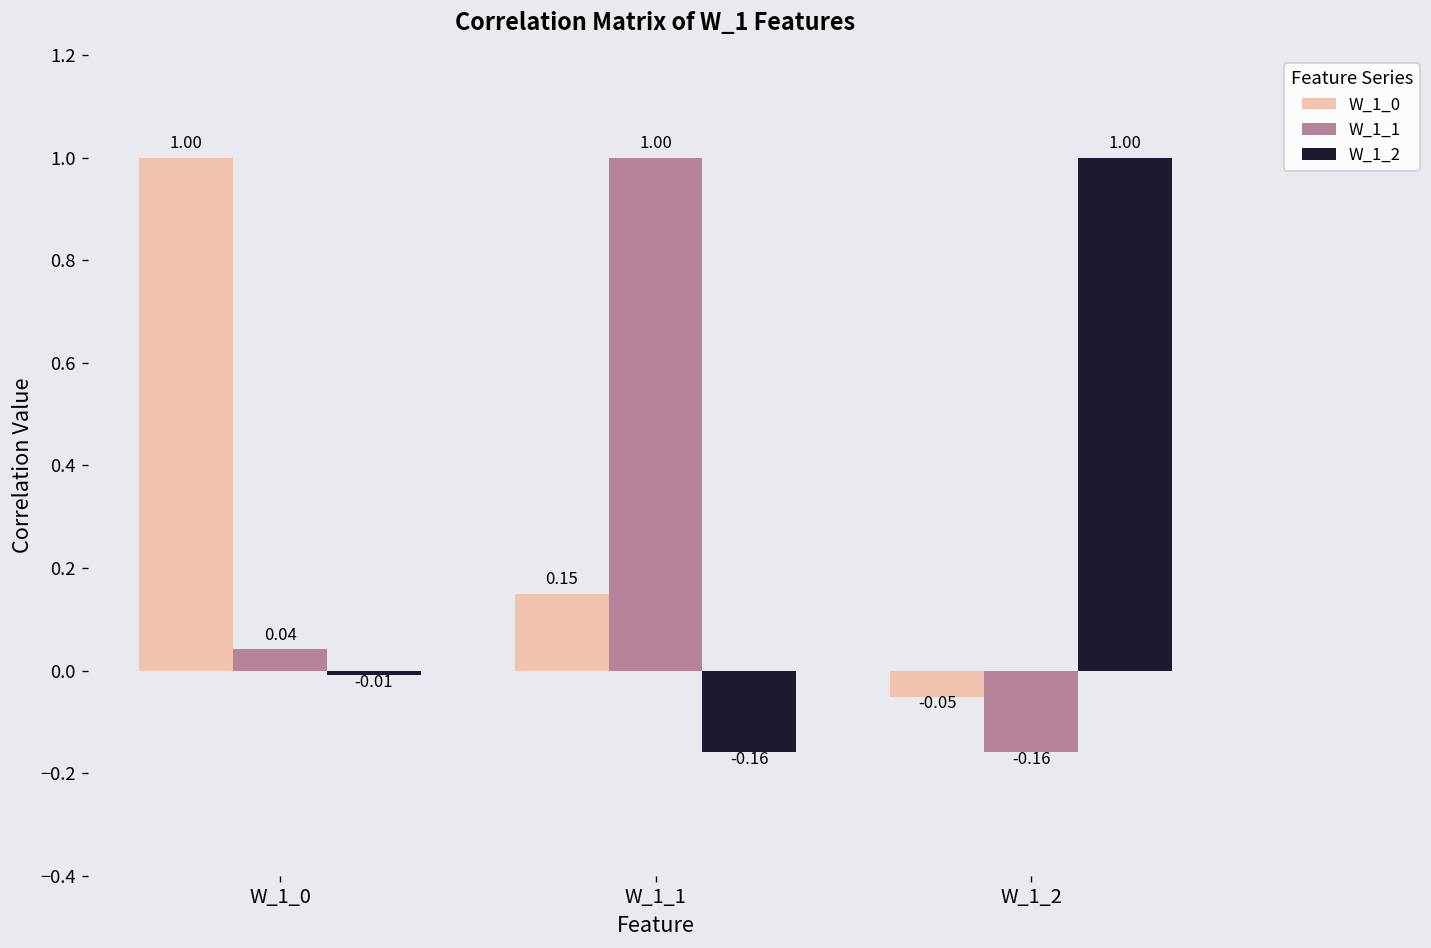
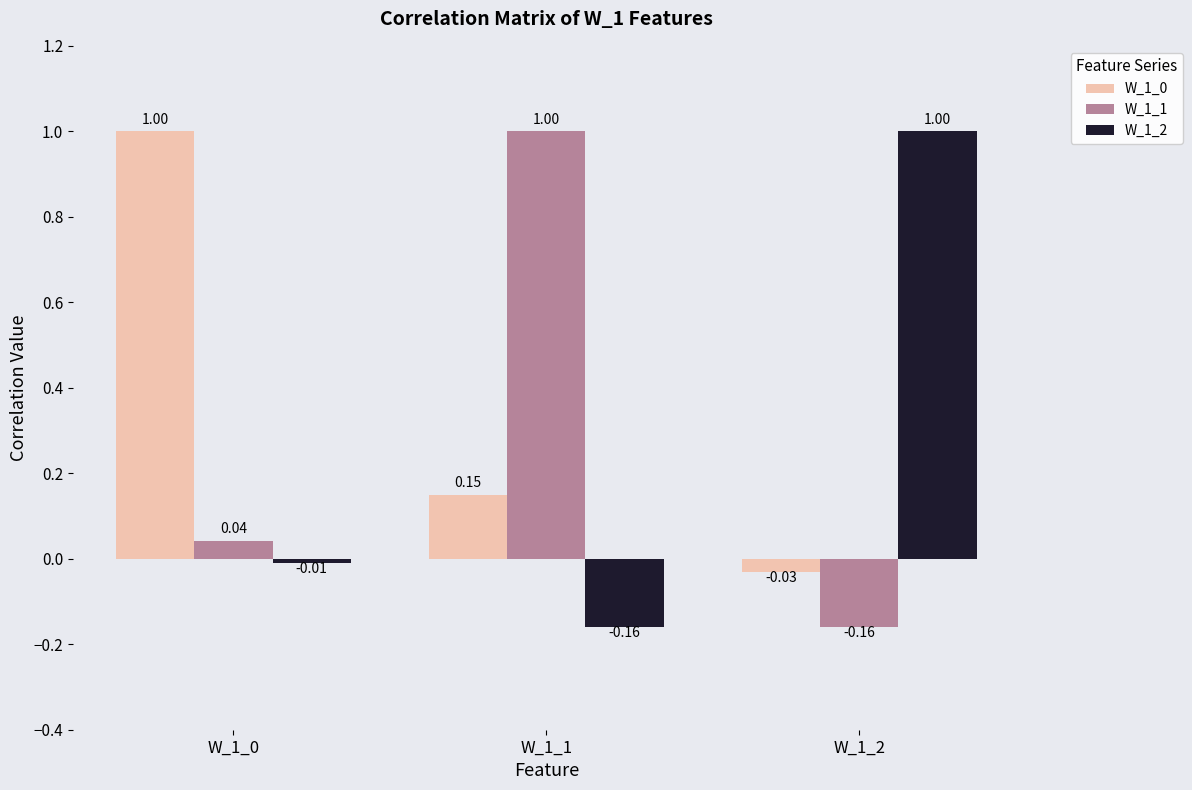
  {
    "W_1_0": {
      "W_1_0": 1.00,
      "W_1_1": 0.15,
-     "W_1_2": -0.05
+     "W_1_2": -0.03
    },
    "W_1_1": {
      "W_1_0": 0.04,
      "W_1_1": 1.00,
      "W_1_2": -0.16
    },
    "W_1_2": {
      "W_1_0": -0.01,
      "W_1_1": -0.16,
      "W_1_2": 1.00
    }
  }
